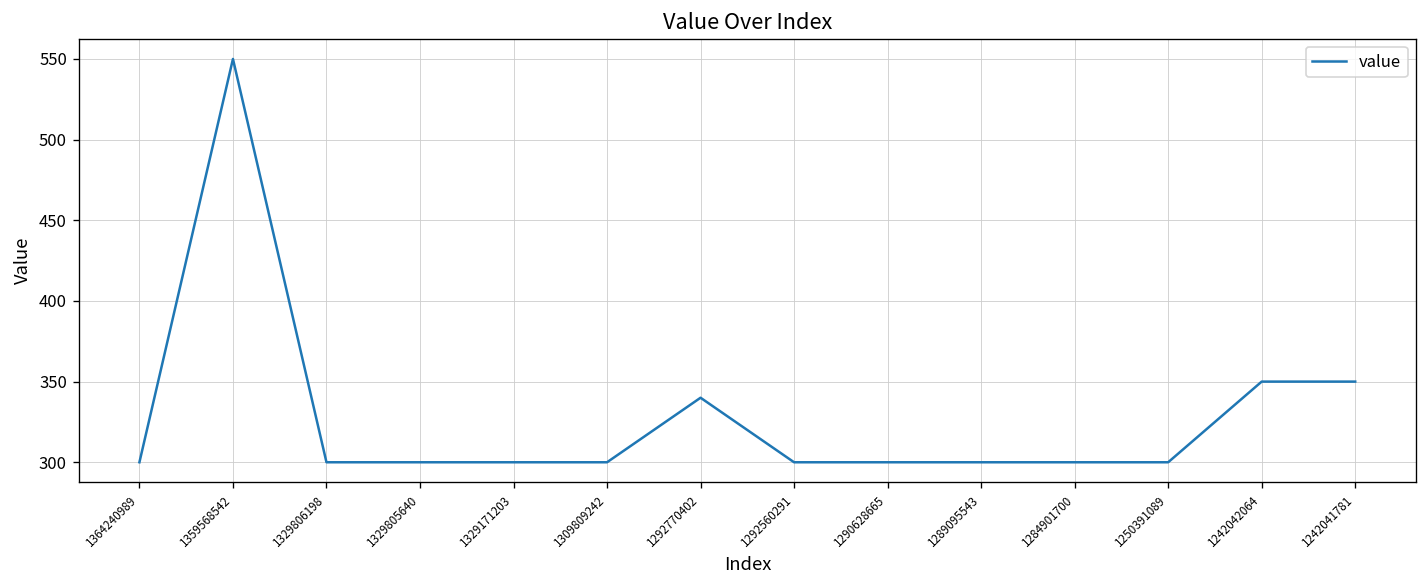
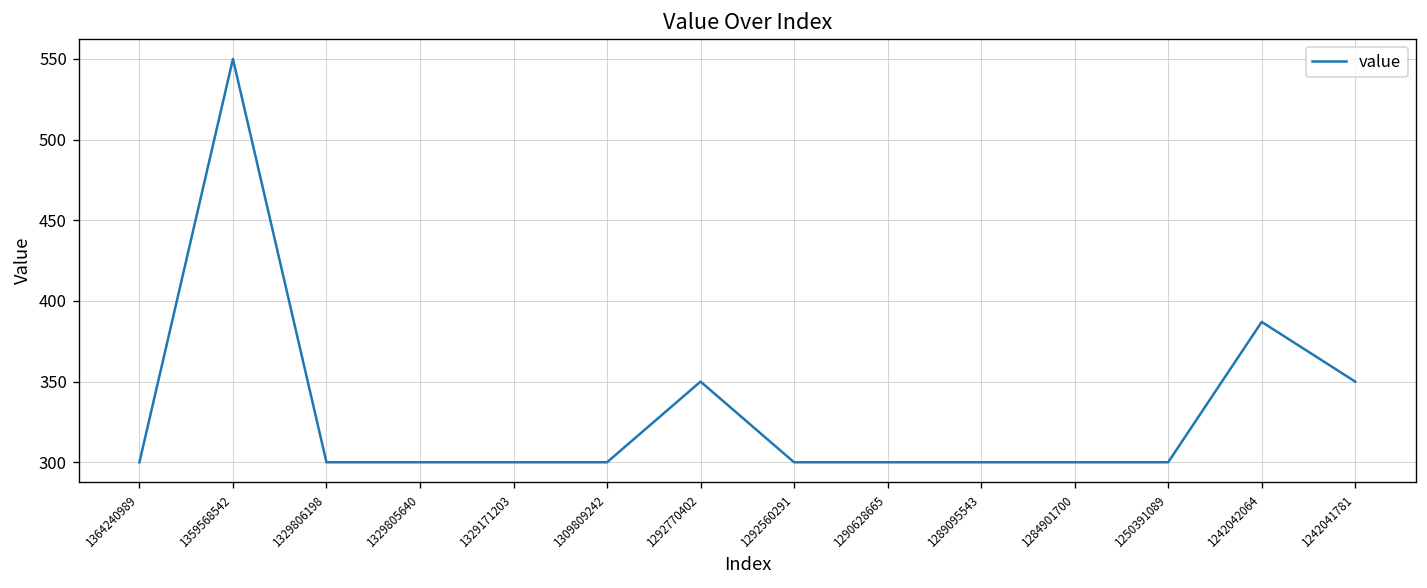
  {
    "1364240989": 300,
    "1359568542": 550,
    "1329806198": 300,
    "1329805640": 300,
    "1329171203": 300,
    "1309809242": 300,
-   "1292770402": 340,
+   "1292770402": 350,
    "1292560291": 300,
    "1290628665": 300,
    "1289095543": 300,
    "1284901700": 300,
    "1250391089": 300,
-   "1242042064": 350,
+   "1242042064": 387,
    "1242041781": 350
  }
